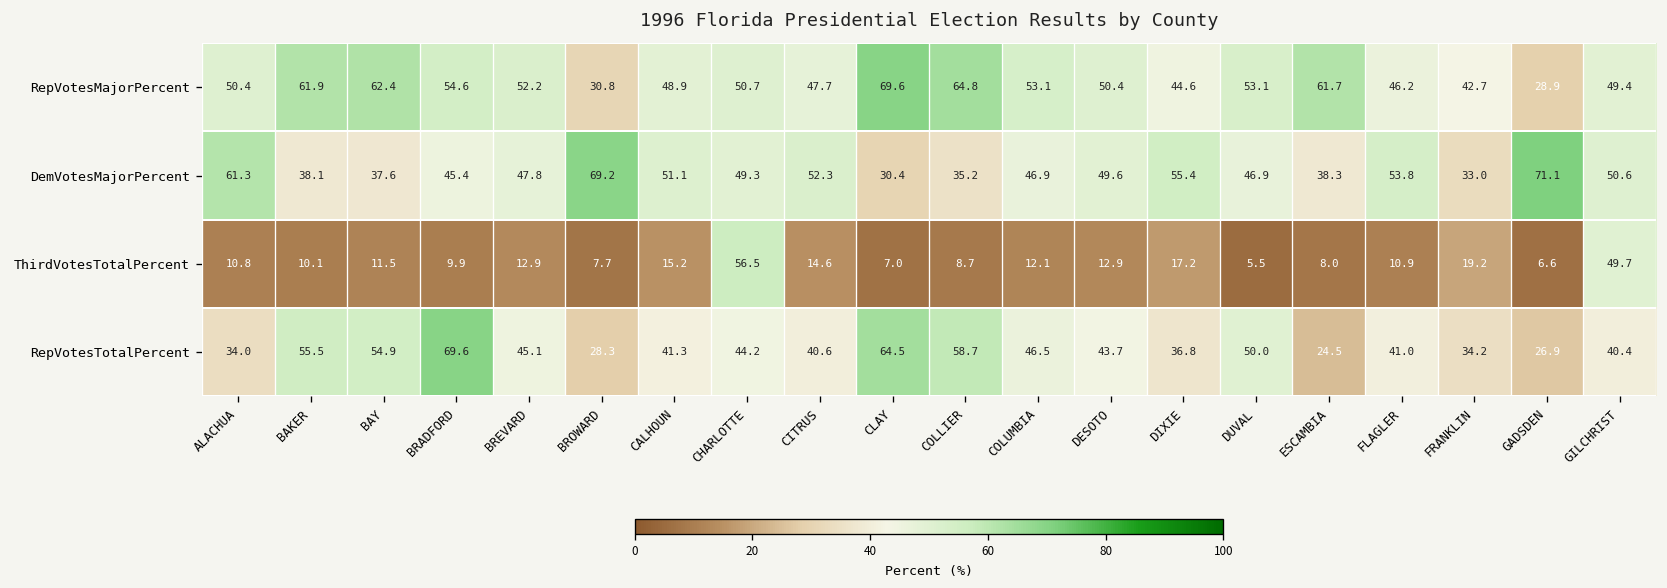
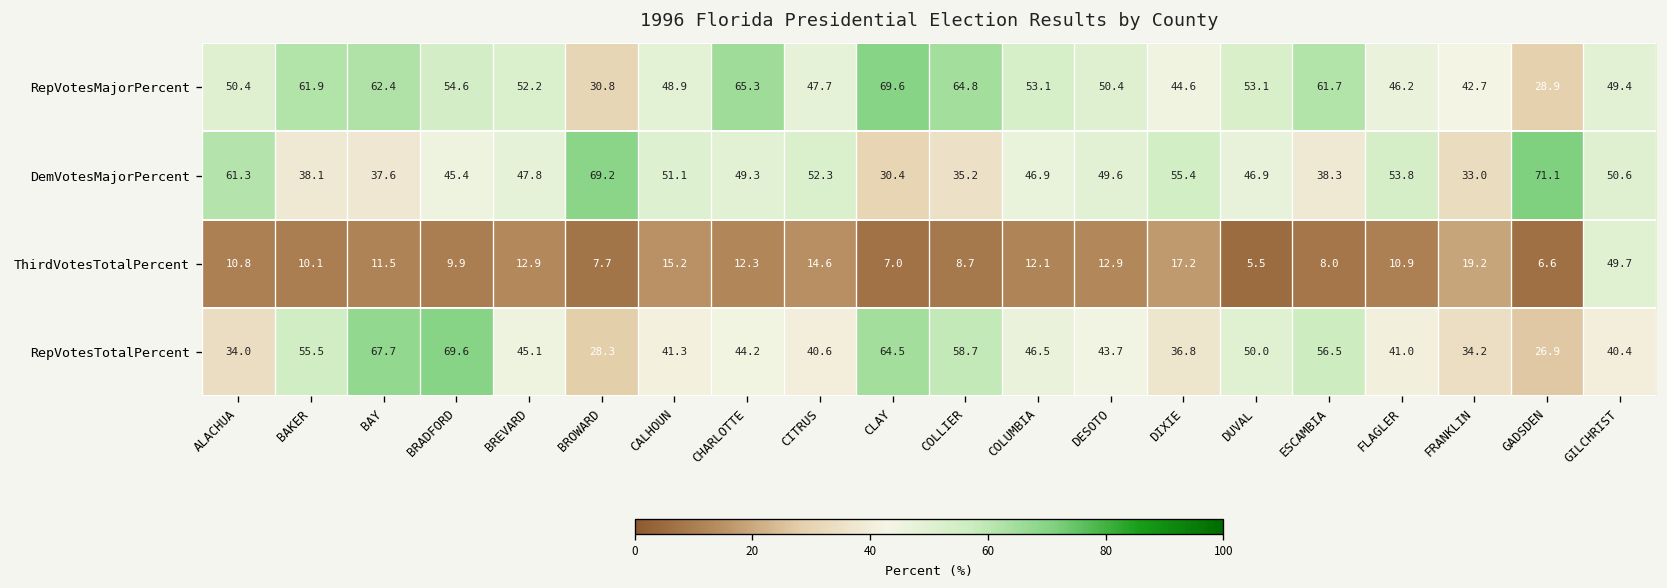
  {
    "RepVotesMajorPercent": {
      "ALACHUA": 50.4,
      "BAKER": 61.9,
      "BAY": 62.4,
      "BRADFORD": 54.6,
      "BREVARD": 52.2,
      "BROWARD": 30.8,
      "CALHOUN": 48.9,
-     "CHARLOTTE": 50.7,
+     "CHARLOTTE": 65.3,
      "CITRUS": 47.7,
      "CLAY": 69.6,
      "COLLIER": 64.8,
      "COLUMBIA": 53.1,
      "DESOTO": 50.4,
      "DIXIE": 44.6,
      "DUVAL": 53.1,
      "ESCAMBIA": 61.7,
      "FLAGLER": 46.2,
      "FRANKLIN": 42.7,
      "GADSDEN": 28.9,
      "GILCHRIST": 49.4
    },
    "DemVotesMajorPercent": {
      "ALACHUA": 61.3,
      "BAKER": 38.1,
      "BAY": 37.6,
      "BRADFORD": 45.4,
      "BREVARD": 47.8,
      "BROWARD": 69.2,
      "CALHOUN": 51.1,
      "CHARLOTTE": 49.3,
      "CITRUS": 52.3,
      "CLAY": 30.4,
      "COLLIER": 35.2,
      "COLUMBIA": 46.9,
      "DESOTO": 49.6,
      "DIXIE": 55.4,
      "DUVAL": 46.9,
      "ESCAMBIA": 38.3,
      "FLAGLER": 53.8,
      "FRANKLIN": 33.0,
      "GADSDEN": 71.1,
      "GILCHRIST": 50.6
    },
    "ThirdVotesTotalPercent": {
      "ALACHUA": 10.8,
      "BAKER": 10.1,
      "BAY": 11.5,
      "BRADFORD": 9.9,
      "BREVARD": 12.9,
      "BROWARD": 7.7,
      "CALHOUN": 15.2,
-     "CHARLOTTE": 56.5,
+     "CHARLOTTE": 12.3,
      "CITRUS": 14.6,
      "CLAY": 7.0,
      "COLLIER": 8.7,
      "COLUMBIA": 12.1,
      "DESOTO": 12.9,
      "DIXIE": 17.2,
      "DUVAL": 5.5,
      "ESCAMBIA": 8.0,
      "FLAGLER": 10.9,
      "FRANKLIN": 19.2,
      "GADSDEN": 6.6,
      "GILCHRIST": 49.7
    },
    "RepVotesTotalPercent": {
      "ALACHUA": 34.0,
      "BAKER": 55.5,
-     "BAY": 54.9,
+     "BAY": 67.7,
      "BRADFORD": 69.6,
      "BREVARD": 45.1,
      "BROWARD": 28.3,
      "CALHOUN": 41.3,
      "CHARLOTTE": 44.2,
      "CITRUS": 40.6,
      "CLAY": 64.5,
      "COLLIER": 58.7,
      "COLUMBIA": 46.5,
      "DESOTO": 43.7,
      "DIXIE": 36.8,
      "DUVAL": 50.0,
-     "ESCAMBIA": 24.5,
+     "ESCAMBIA": 56.5,
      "FLAGLER": 41.0,
      "FRANKLIN": 34.2,
      "GADSDEN": 26.9,
      "GILCHRIST": 40.4
    }
  }
